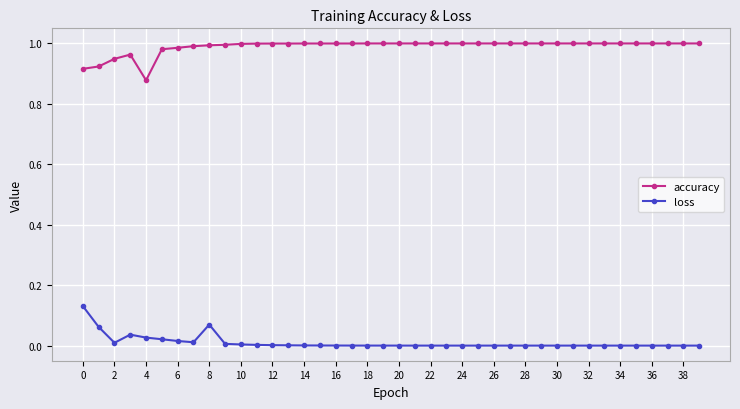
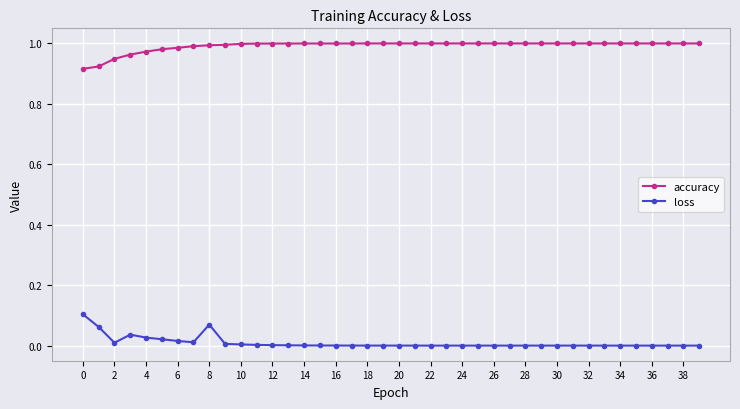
  {
    "accuracy": {
      "0": 0.92,
      "2": 0.95,
-     "4": 0.88,
+     "4": 0.97,
      "6": 0.99,
      "8": 0.99,
      "10": 1.00,
      "12": 1.00,
      "14": 1.00,
      "16": 1.00,
      "18": 1.00,
      "20": 1.00,
      "22": 1.00,
      "24": 1.00,
      "26": 1.00,
      "28": 1.00,
      "30": 1.00,
      "32": 1.00,
      "34": 1.00,
      "36": 1.00,
      "38": 1.00
    },
    "loss": {
-     "0": 0.13,
+     "0": 0.10,
      "2": 0.01,
      "4": 0.03,
      "6": 0.02,
      "8": 0.07,
      "10": 0.00,
      "12": 0.00,
      "14": 0.00,
      "16": 0.00,
      "18": 0.00,
      "20": 0.00,
      "22": 0.00,
      "24": 0.00,
      "26": 0.00,
      "28": 0.00,
      "30": 0.00,
      "32": 0.00,
      "34": 0.00,
      "36": 0.00,
      "38": 0.00
    }
  }
